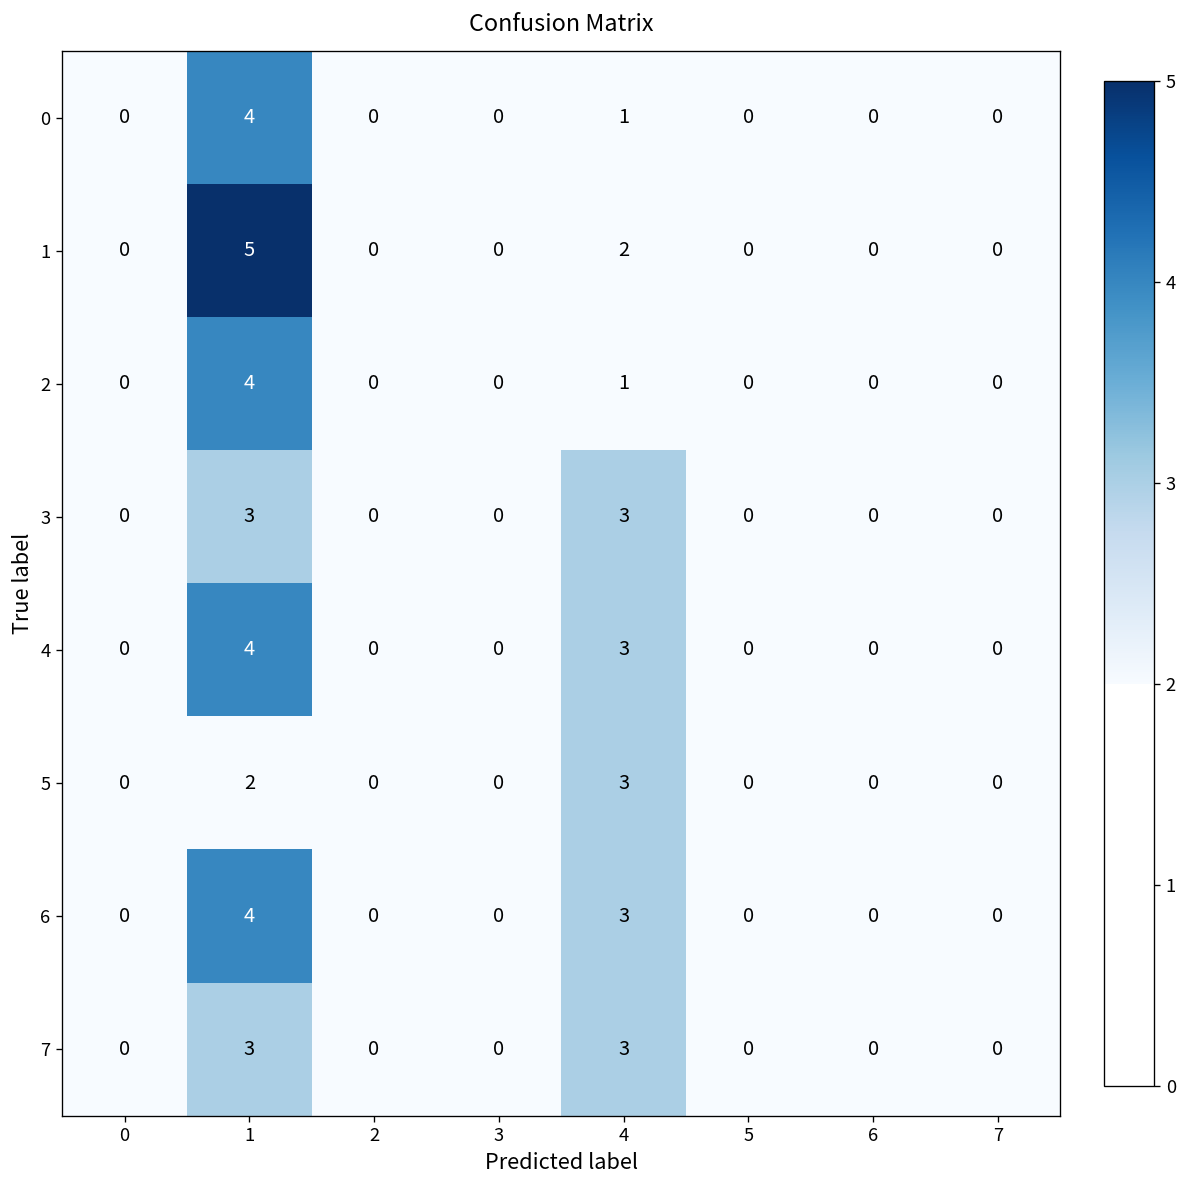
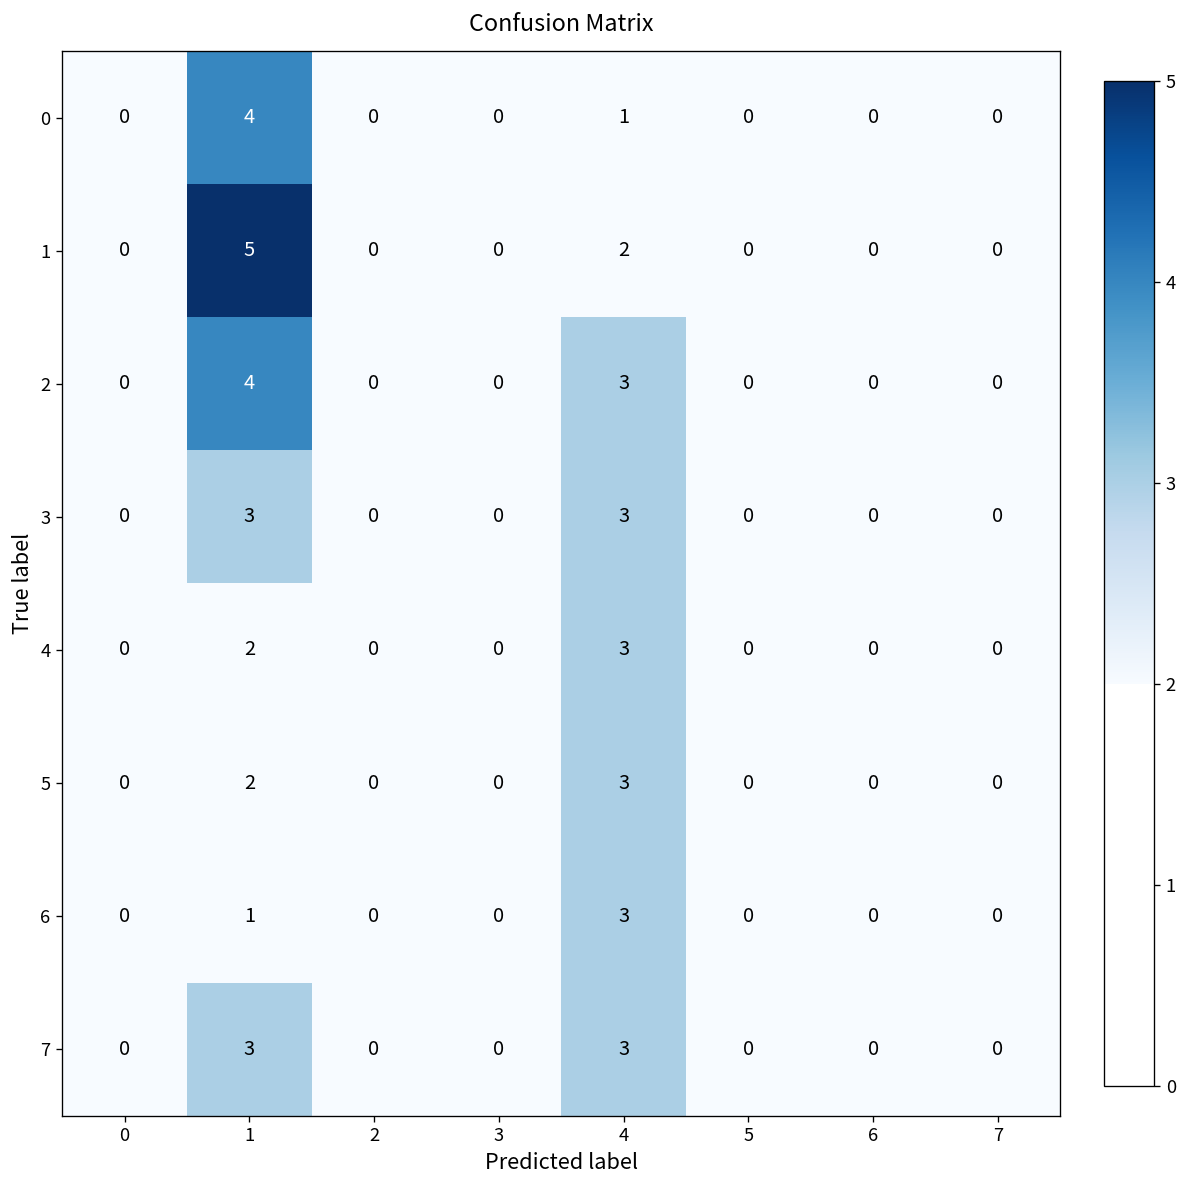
  {
    "0": {
      "0": 0,
      "1": 4,
      "2": 0,
      "3": 0,
      "4": 1,
      "5": 0,
      "6": 0,
      "7": 0
    },
    "1": {
      "0": 0,
      "1": 5,
      "2": 0,
      "3": 0,
      "4": 2,
      "5": 0,
      "6": 0,
      "7": 0
    },
    "2": {
      "0": 0,
      "1": 4,
      "2": 0,
      "3": 0,
-     "4": 1,
+     "4": 3,
      "5": 0,
      "6": 0,
      "7": 0
    },
    "3": {
      "0": 0,
      "1": 3,
      "2": 0,
      "3": 0,
      "4": 3,
      "5": 0,
      "6": 0,
      "7": 0
    },
    "4": {
      "0": 0,
-     "1": 4,
+     "1": 2,
      "2": 0,
      "3": 0,
      "4": 3,
      "5": 0,
      "6": 0,
      "7": 0
    },
    "5": {
      "0": 0,
      "1": 2,
      "2": 0,
      "3": 0,
      "4": 3,
      "5": 0,
      "6": 0,
      "7": 0
    },
    "6": {
      "0": 0,
-     "1": 4,
+     "1": 1,
      "2": 0,
      "3": 0,
      "4": 3,
      "5": 0,
      "6": 0,
      "7": 0
    },
    "7": {
      "0": 0,
      "1": 3,
      "2": 0,
      "3": 0,
      "4": 3,
      "5": 0,
      "6": 0,
      "7": 0
    }
  }
